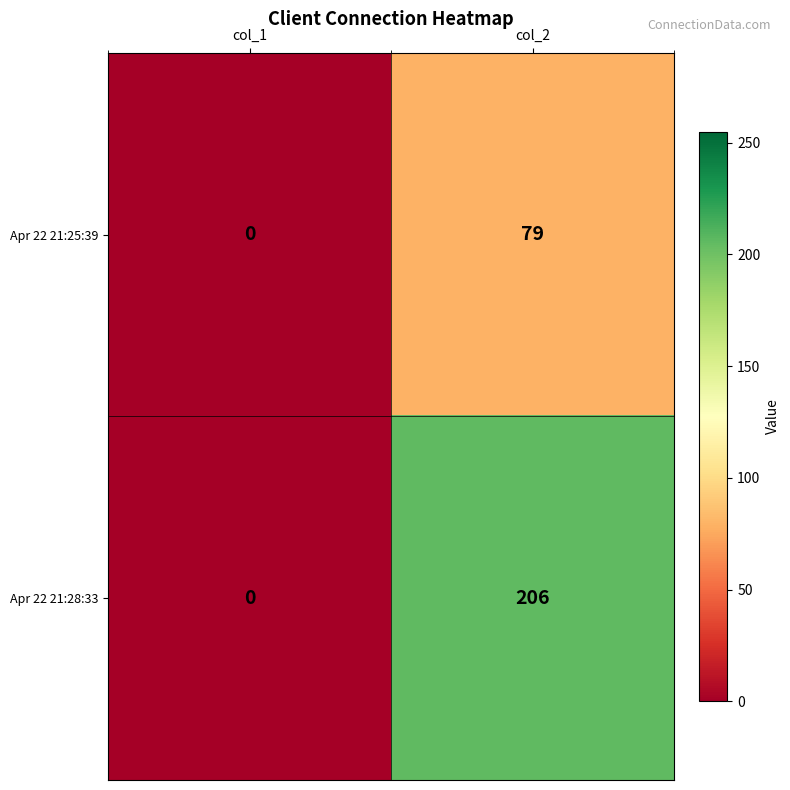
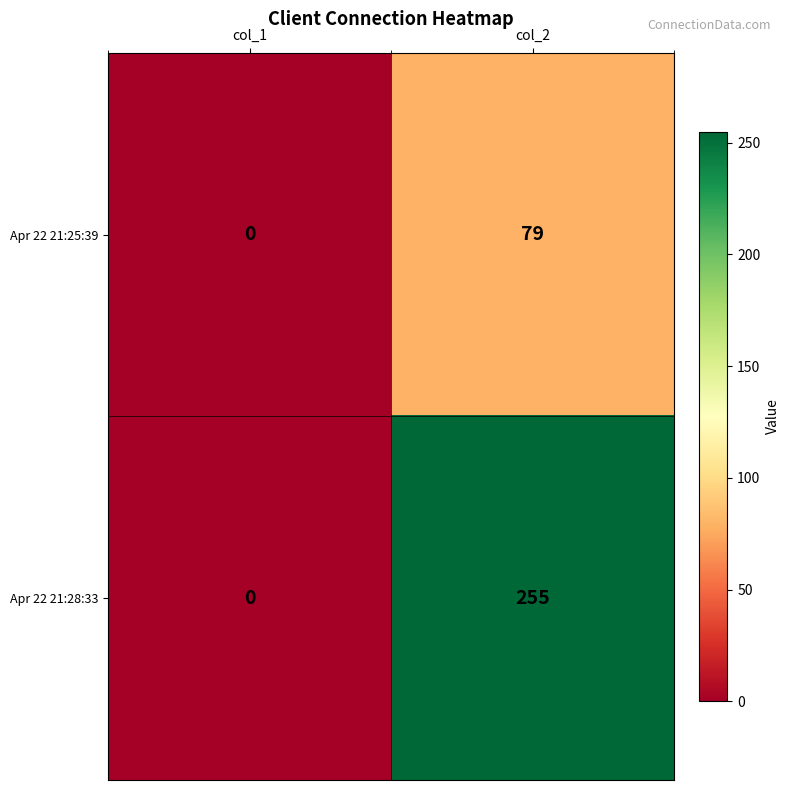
  {
    "Apr 22 21:25:39": {
      "col_1": 0,
      "col_2": 79
    },
    "Apr 22 21:28:33": {
      "col_1": 0,
-     "col_2": 206
+     "col_2": 255
    }
  }
